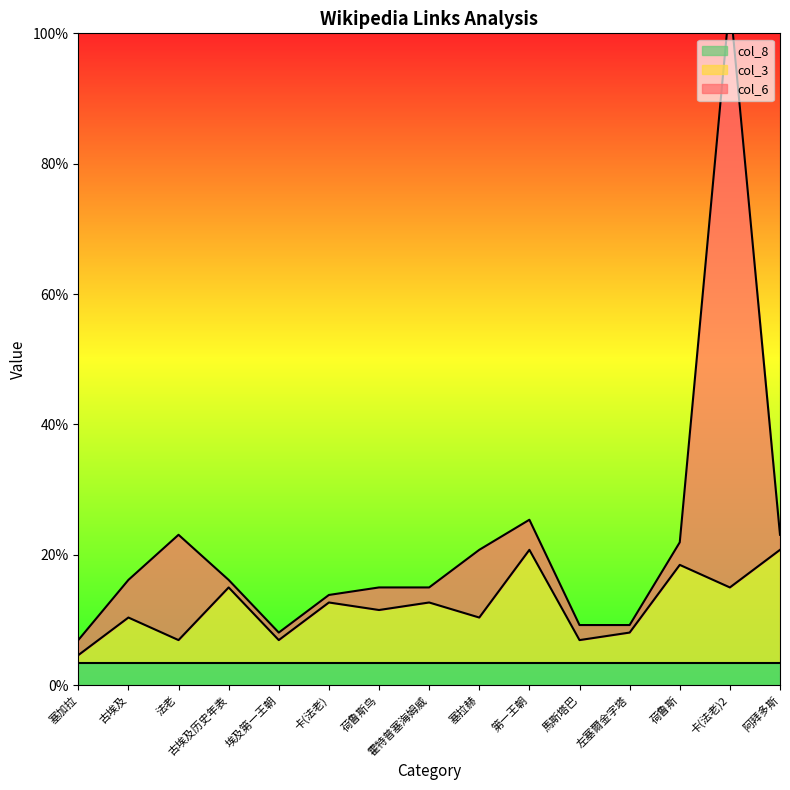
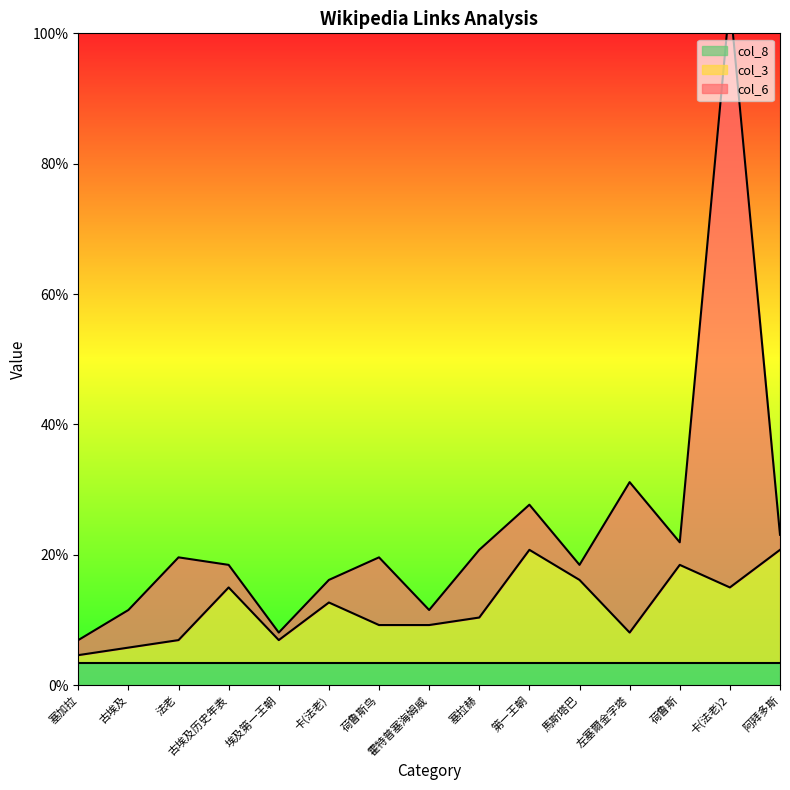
  {
    "col_8": {
      "塞加拉": "3%",
      "古埃及": "3%",
      "法老": "3%",
      "古埃及历史年表": "3%",
      "埃及第一王朝": "3%",
      "卡(法老)": "3%",
      "荷鲁斯鸟": "3%",
      "霍特普塞海姆威": "3%",
      "塞拉赫": "3%",
      "第一王朝": "3%",
      "馬斯塔巴": "3%",
      "左塞爾金字塔": "3%",
      "荷鲁斯": "3%",
      "卡(法老)2": "3%",
      "阿拜多斯": "3%"
    },
    "col_3": {
-     "古埃及": "10%",
-     "荷鲁斯鸟": "12%",
-     "霍特普塞海姆威": "13%",
-     "馬斯塔巴": "7%"
+     "古埃及": "6%",
+     "荷鲁斯鸟": "9%",
+     "霍特普塞海姆威": "9%",
+     "馬斯塔巴": "16%"
    },
    "col_6": {
      "古埃及": "6%",
-     "法老": "16%",
-     "古埃及历史年表": "1%",
-     "卡(法老)": "1%",
-     "荷鲁斯鸟": "3%",
+     "法老": "13%",
+     "古埃及历史年表": "3%",
+     "卡(法老)": "3%",
+     "荷鲁斯鸟": "10%",
      "霍特普塞海姆威": "2%",
-     "第一王朝": "5%",
+     "第一王朝": "7%",
      "馬斯塔巴": "2%",
-     "左塞爾金字塔": "1%"
+     "左塞爾金字塔": "23%"
    }
  }
